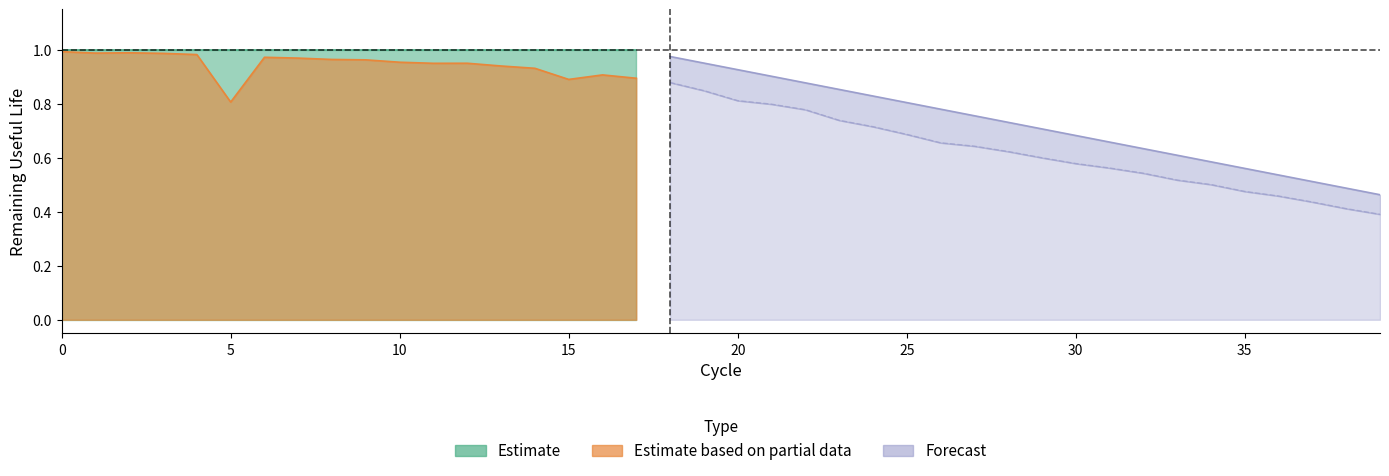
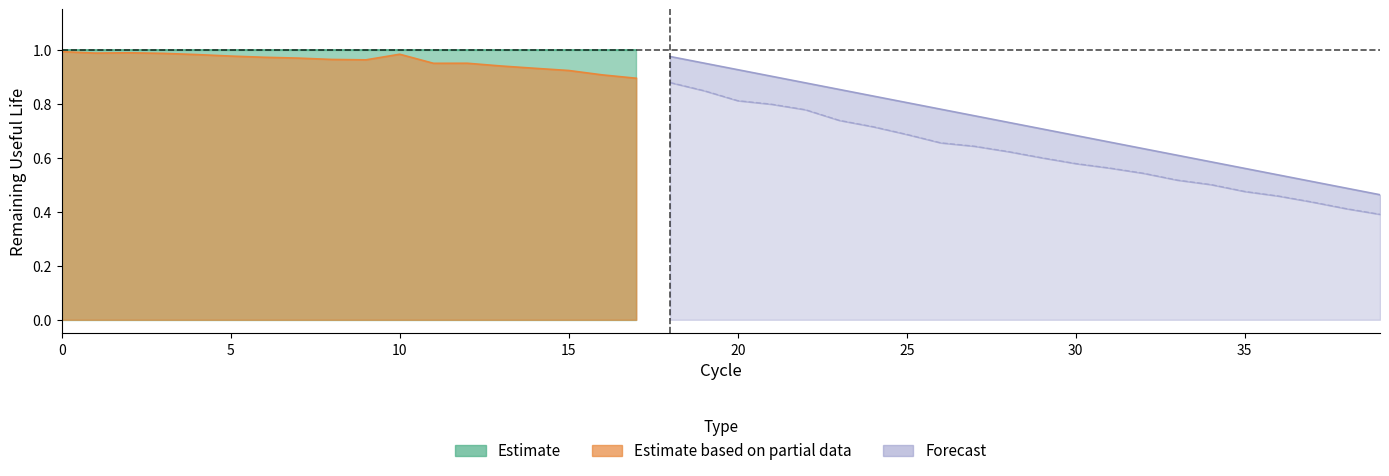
  {
    "Estimate": {
      "5": 1.00,
      "10": 1.00,
      "15": 1.00
    },
    "Estimate based on partial data": {
-     "5": 0.81,
-     "10": 0.95,
-     "15": 0.89
+     "5": 0.98,
+     "10": 0.98,
+     "15": 0.92
    }
  }
